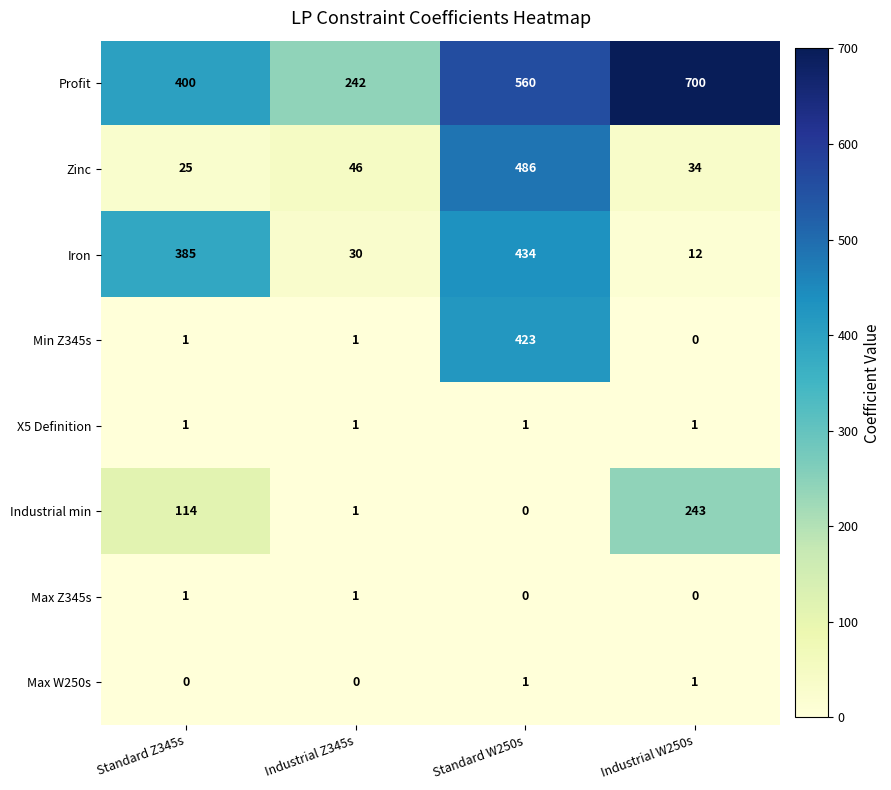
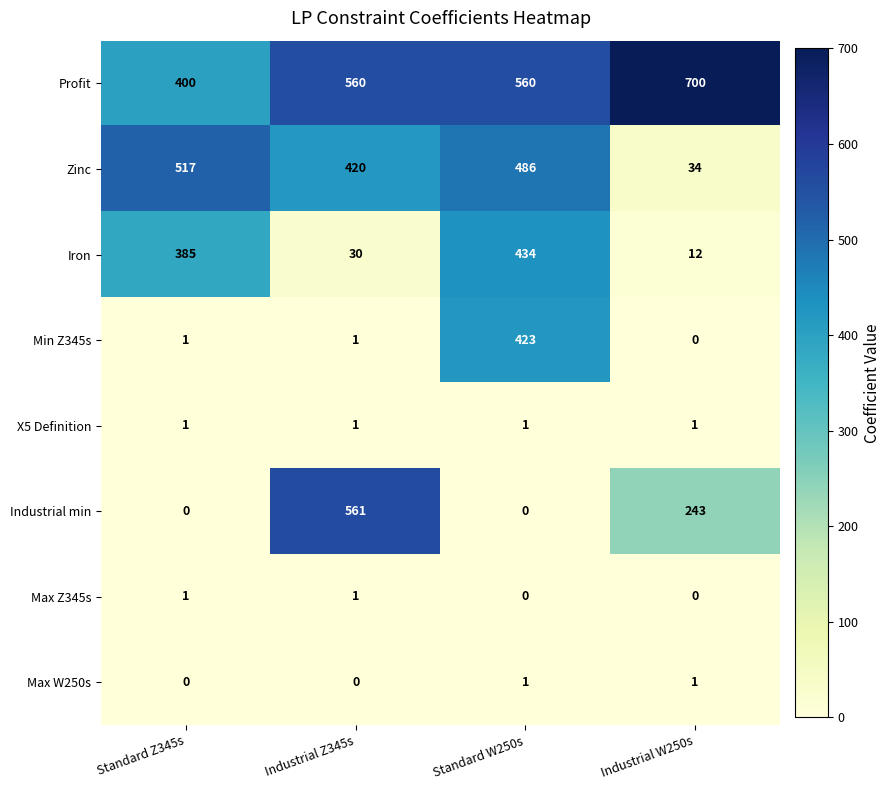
  {
    "Profit": {
      "Standard Z345s": 400,
-     "Industrial Z345s": 242,
+     "Industrial Z345s": 560,
      "Standard W250s": 560,
      "Industrial W250s": 700
    },
    "Zinc": {
-     "Standard Z345s": 25,
-     "Industrial Z345s": 46,
+     "Standard Z345s": 517,
+     "Industrial Z345s": 420,
      "Standard W250s": 486,
      "Industrial W250s": 34
    },
    "Iron": {
      "Standard Z345s": 385,
      "Industrial Z345s": 30,
      "Standard W250s": 434,
      "Industrial W250s": 12
    },
    "Min Z345s": {
      "Standard Z345s": 1,
      "Industrial Z345s": 1,
      "Standard W250s": 423,
      "Industrial W250s": 0
    },
    "X5 Definition": {
      "Standard Z345s": 1,
      "Industrial Z345s": 1,
      "Standard W250s": 1,
      "Industrial W250s": 1
    },
    "Industrial min": {
-     "Standard Z345s": 114,
-     "Industrial Z345s": 1,
+     "Standard Z345s": 0,
+     "Industrial Z345s": 561,
      "Standard W250s": 0,
      "Industrial W250s": 243
    },
    "Max Z345s": {
      "Standard Z345s": 1,
      "Industrial Z345s": 1,
      "Standard W250s": 0,
      "Industrial W250s": 0
    },
    "Max W250s": {
      "Standard Z345s": 0,
      "Industrial Z345s": 0,
      "Standard W250s": 1,
      "Industrial W250s": 1
    }
  }
